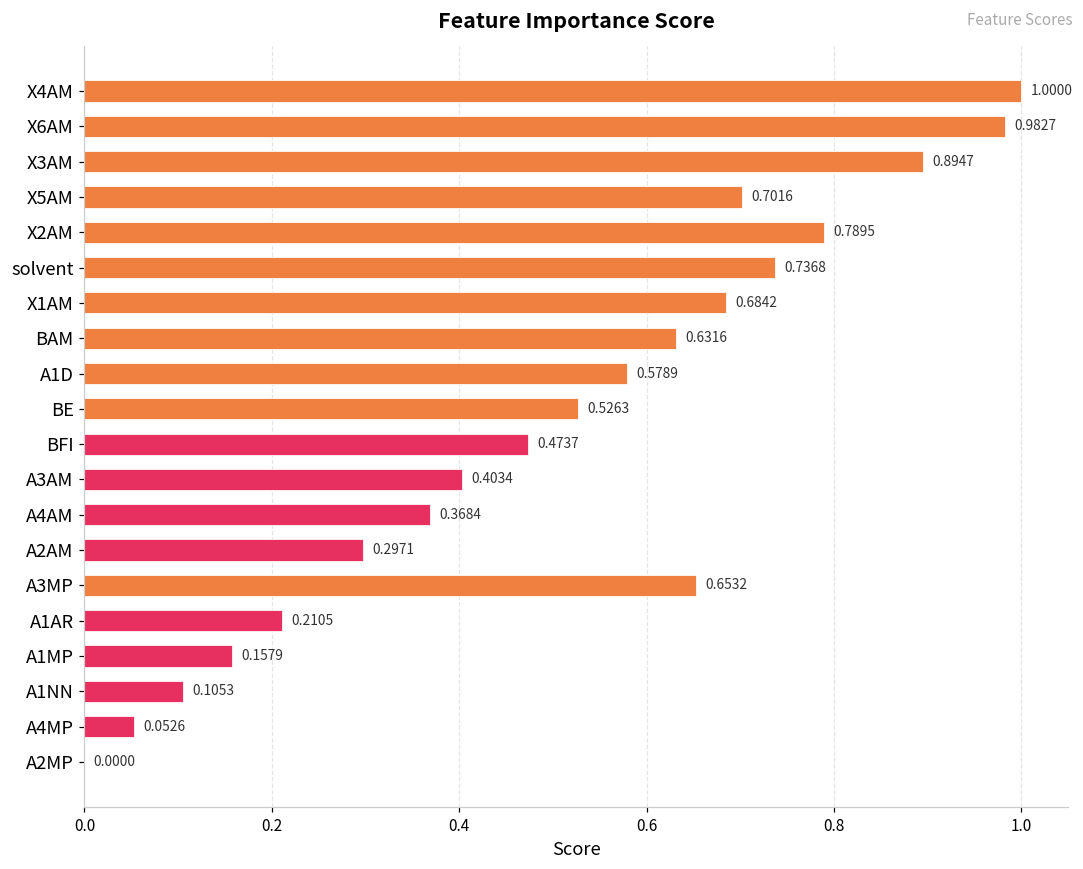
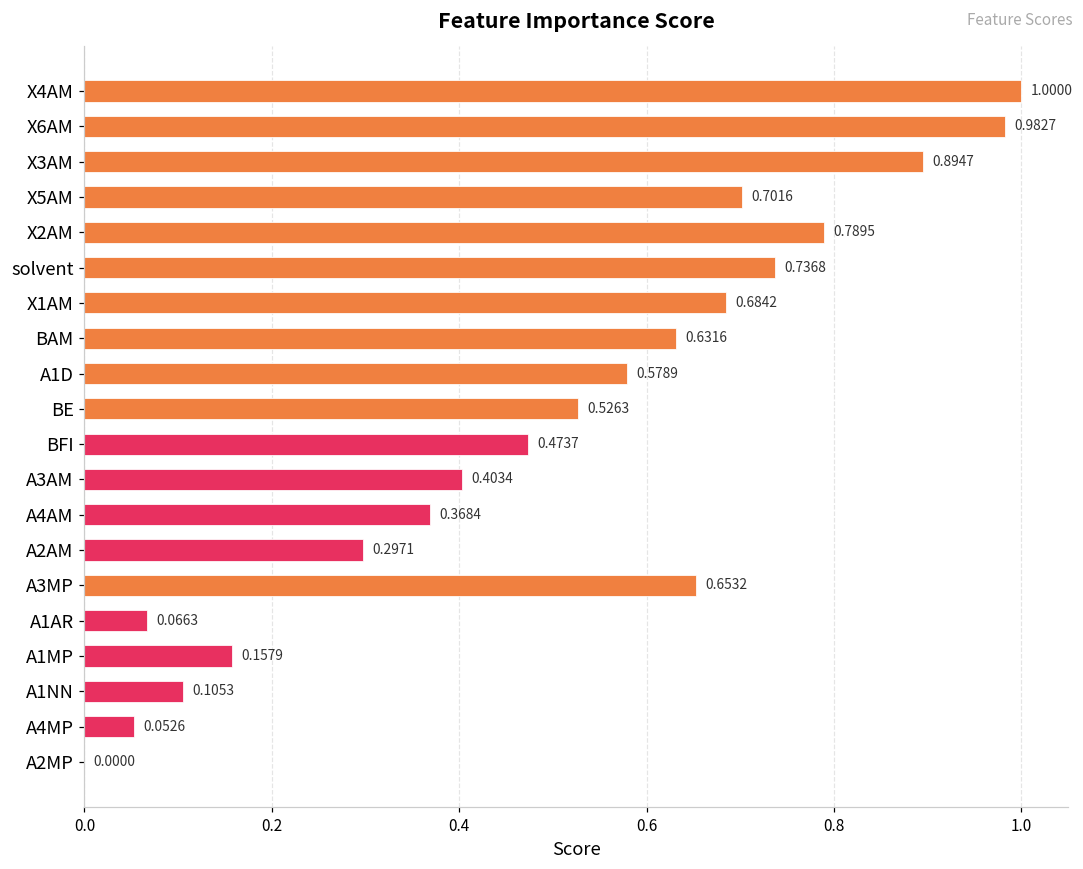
  {
    "X4AM": 1.0000,
    "X6AM": 0.9827,
    "X3AM": 0.8947,
    "X5AM": 0.7016,
    "X2AM": 0.7895,
    "solvent": 0.7368,
    "X1AM": 0.6842,
    "BAM": 0.6316,
    "A1D": 0.5789,
    "BE": 0.5263,
    "BFI": 0.4737,
    "A3AM": 0.4034,
    "A4AM": 0.3684,
    "A2AM": 0.2971,
    "A3MP": 0.6532,
-   "A1AR": 0.2105,
+   "A1AR": 0.0663,
    "A1MP": 0.1579,
    "A1NN": 0.1053,
    "A4MP": 0.0526,
    "A2MP": 0.0000
  }
